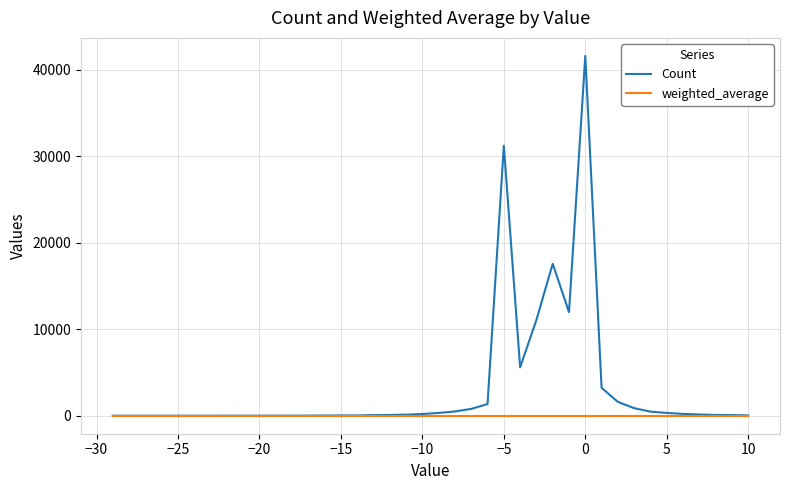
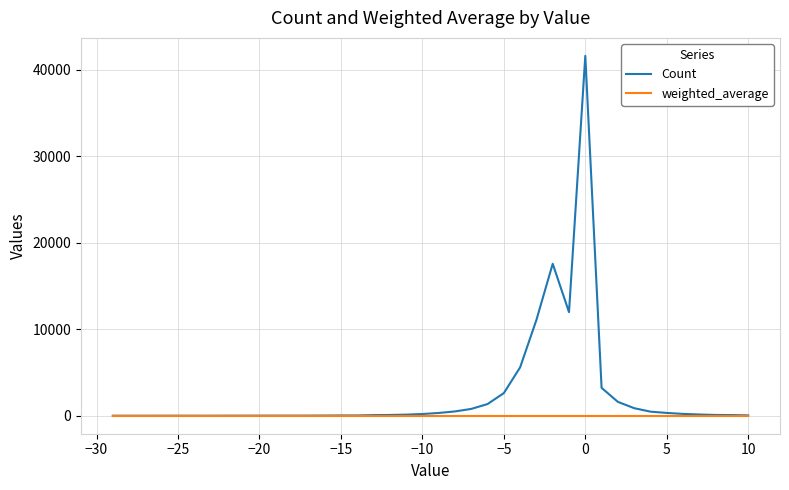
  {
    "Count": {
-     "−5": 31000,
+     "−5": 3000,
      "0": 42000,
      "5": 0
    },
    "weighted_average": {
      "−5": 0,
      "0": 0,
      "5": 0
    }
  }
